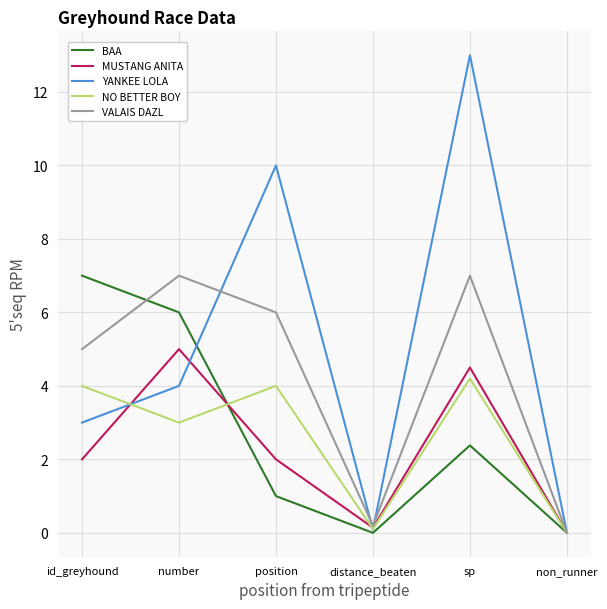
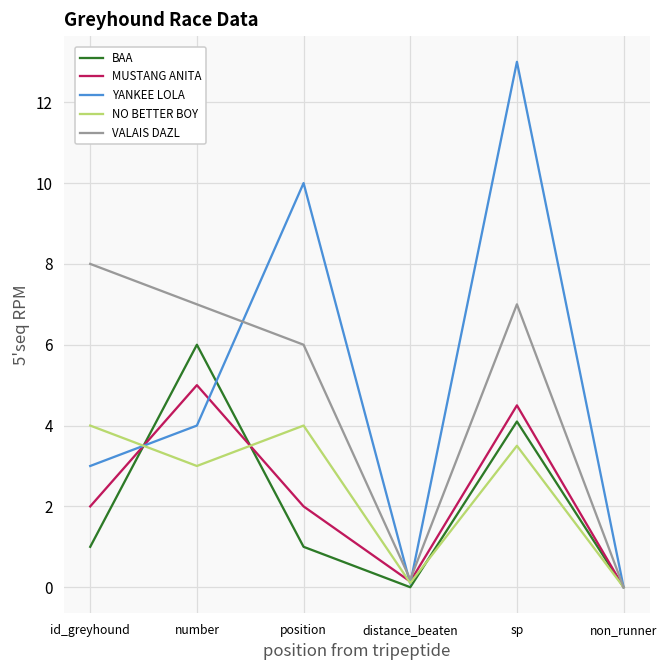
  {
    "BAA": {
-     "id_greyhound": 7,
+     "id_greyhound": 1,
      "number": 6.0,
      "position": 1.0,
      "distance_beaten": 0.0,
-     "sp": 2.4
+     "sp": 4.1
    },
    "MUSTANG ANITA": {
      "id_greyhound": 2.0,
      "number": 5.0,
      "position": 2.0,
      "sp": 4.5
    },
    "YANKEE LOLA": {
      "id_greyhound": 3.0,
      "number": 4.0,
      "position": 10.0,
      "sp": 13.0
    },
    "NO BETTER BOY": {
      "id_greyhound": 4.0,
      "number": 3.0,
      "position": 4.0,
-     "sp": 4.2
+     "sp": 3.5
    },
    "VALAIS DAZL": {
-     "id_greyhound": 5,
+     "id_greyhound": 8,
      "number": 7,
      "position": 6,
      "sp": 7
    }
  }
